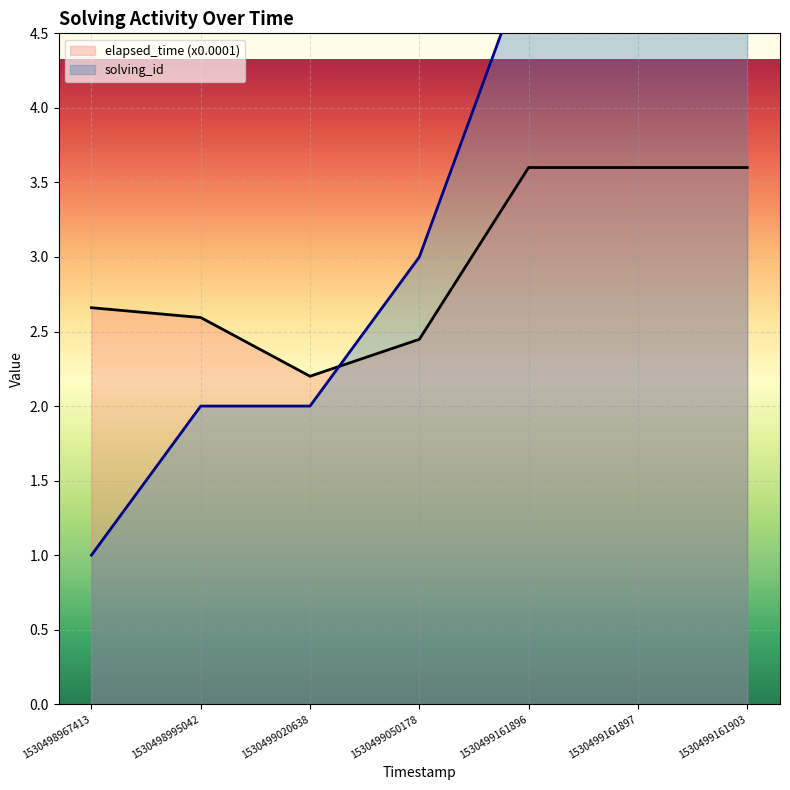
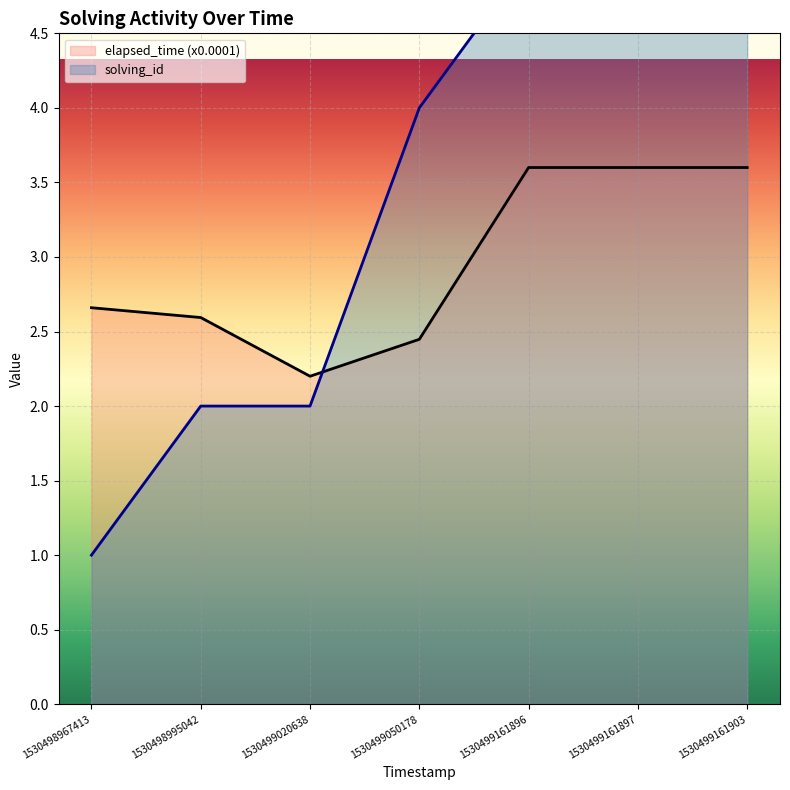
  {
    "elapsed_time (x0.0001)": {
      "1530498967413": 2.66,
      "1530498995042": 2.59,
      "1530499020638": 2.20,
      "1530499050178": 2.45,
      "1530499161896": 3.60,
      "1530499161897": 3.60,
      "1530499161903": 3.60
    },
    "solving_id": {
      "1530498967413": 1,
      "1530498995042": 2,
      "1530499020638": 2,
-     "1530499050178": 3
+     "1530499050178": 4
    }
  }
